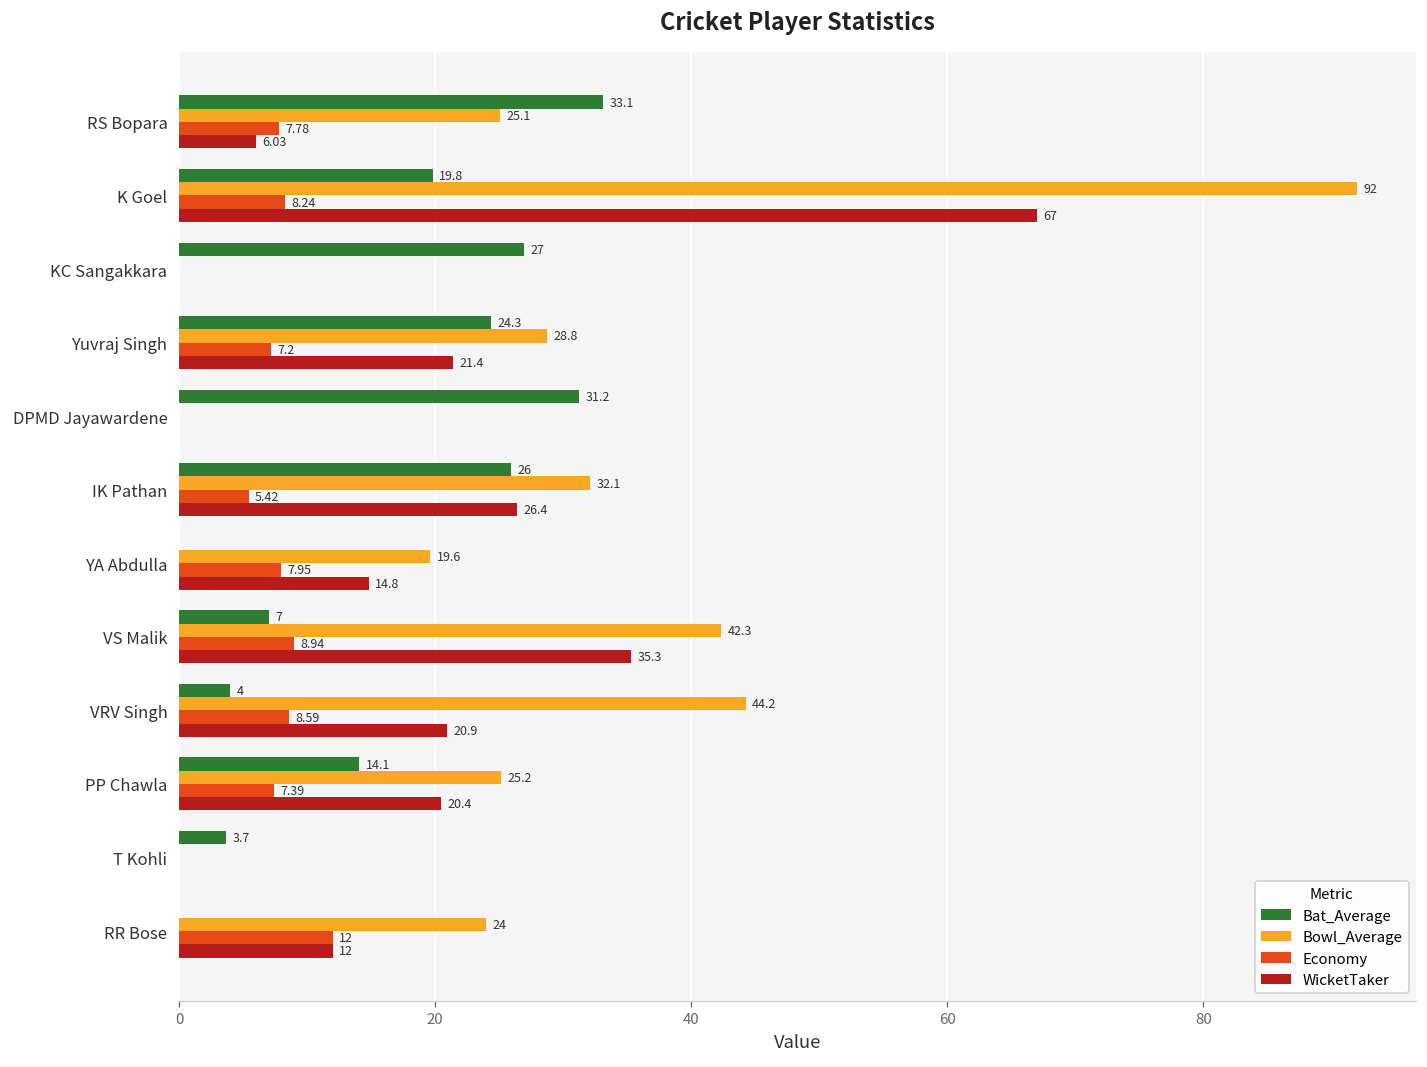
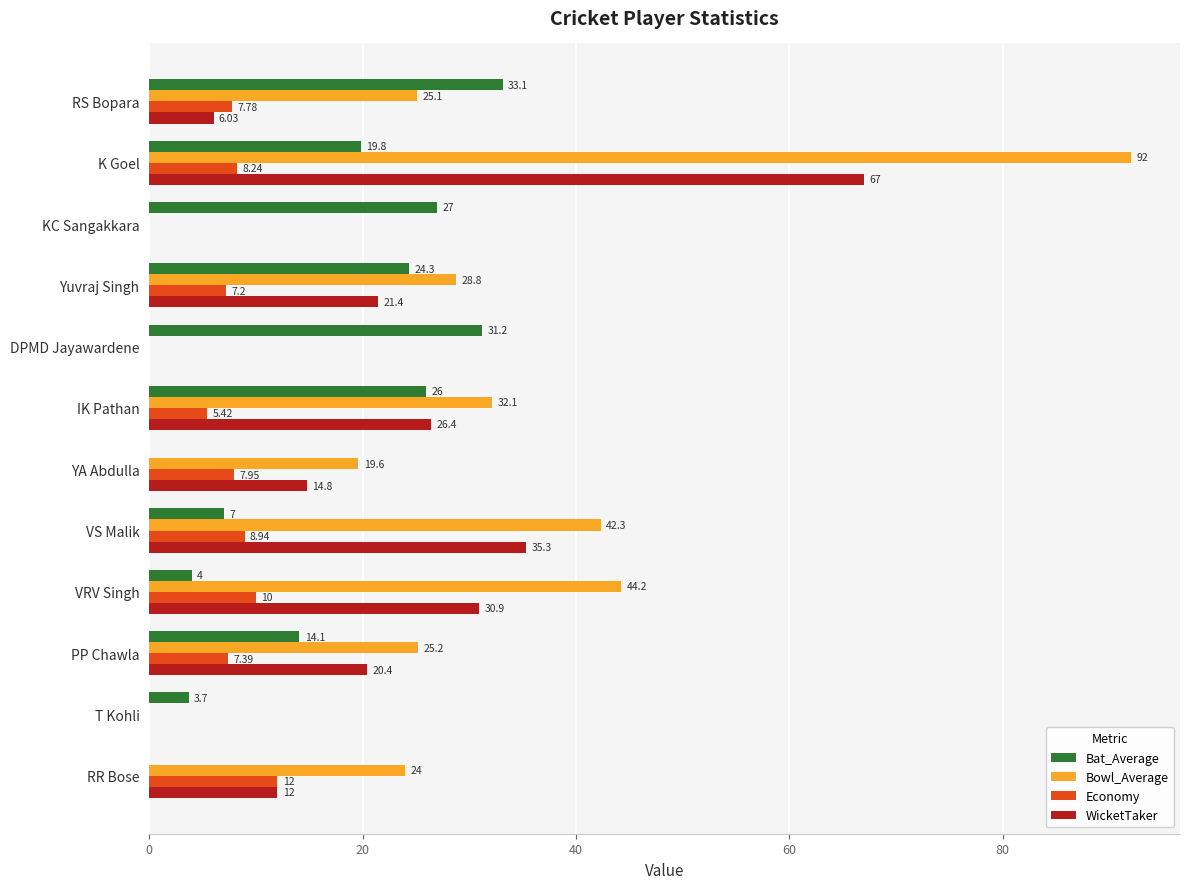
  {
    "Bat_Average": {
      "RS Bopara": 33.1,
      "K Goel": 19.8,
      "KC Sangakkara": 27,
      "Yuvraj Singh": 24.3,
      "DPMD Jayawardene": 31.2,
      "IK Pathan": 26,
      "VS Malik": 7,
      "VRV Singh": 4,
      "PP Chawla": 14.1,
      "T Kohli": 3.7
    },
    "Bowl_Average": {
      "RS Bopara": 25.1,
      "K Goel": 92,
      "Yuvraj Singh": 28.8,
      "IK Pathan": 32.1,
      "YA Abdulla": 19.6,
      "VS Malik": 42.3,
      "VRV Singh": 44.2,
      "PP Chawla": 25.2,
      "RR Bose": 24
    },
    "Economy": {
      "RS Bopara": 7.78,
      "K Goel": 8.24,
      "Yuvraj Singh": 7.2,
      "IK Pathan": 5.42,
      "YA Abdulla": 7.95,
      "VS Malik": 8.94,
-     "VRV Singh": 8.59,
+     "VRV Singh": 10,
      "PP Chawla": 7.39,
      "RR Bose": 12
    },
    "WicketTaker": {
      "RS Bopara": 6.03,
      "K Goel": 67,
      "Yuvraj Singh": 21.4,
      "IK Pathan": 26.4,
      "YA Abdulla": 14.8,
      "VS Malik": 35.3,
-     "VRV Singh": 20.9,
+     "VRV Singh": 30.9,
      "PP Chawla": 20.4,
      "RR Bose": 12
    }
  }
